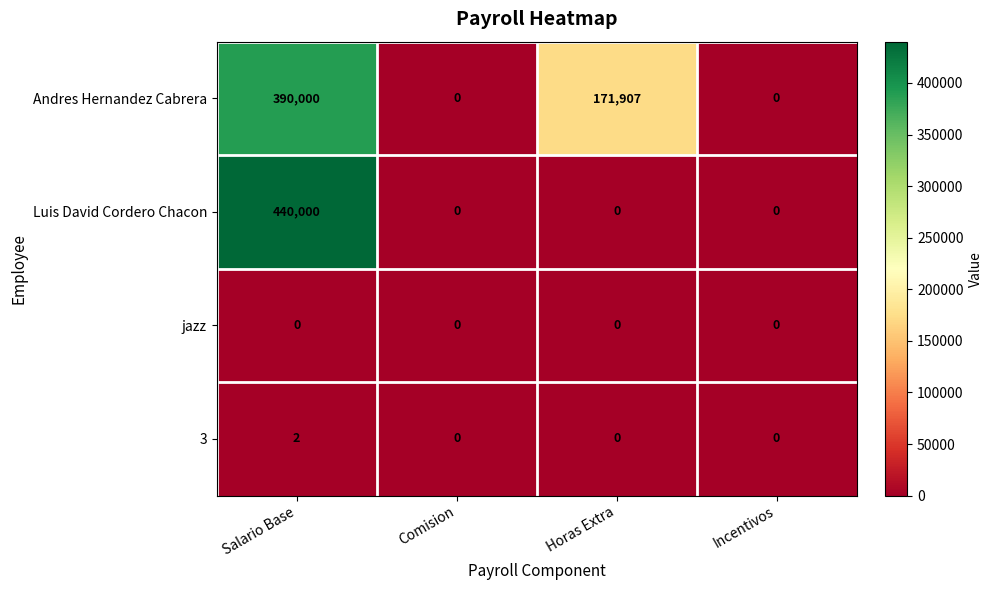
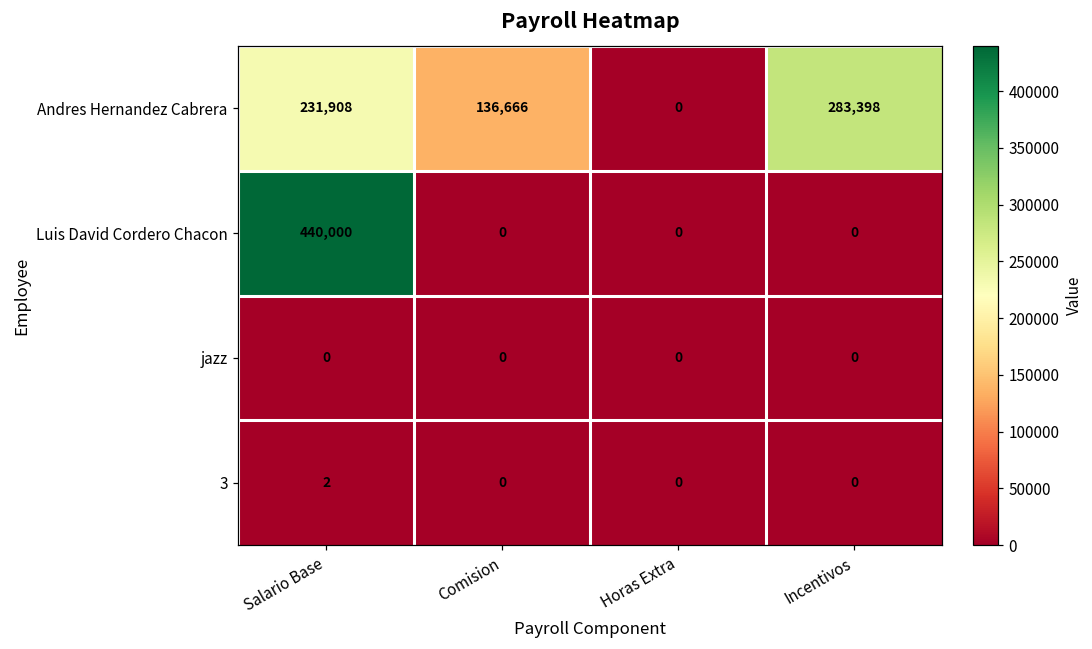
  {
    "Andres Hernandez Cabrera": {
-     "Salario Base": "390,000",
-     "Comision": "0",
-     "Horas Extra": "171,907",
-     "Incentivos": "0"
+     "Salario Base": "231,908",
+     "Comision": "136,666",
+     "Horas Extra": "0",
+     "Incentivos": "283,398"
    },
    "Luis David Cordero Chacon": {
      "Salario Base": "440,000",
      "Comision": "0",
      "Horas Extra": "0",
      "Incentivos": "0"
    },
    "jazz": {
      "Salario Base": "0",
      "Comision": "0",
      "Horas Extra": "0",
      "Incentivos": "0"
    },
    "3": {
      "Salario Base": "2",
      "Comision": "0",
      "Horas Extra": "0",
      "Incentivos": "0"
    }
  }
